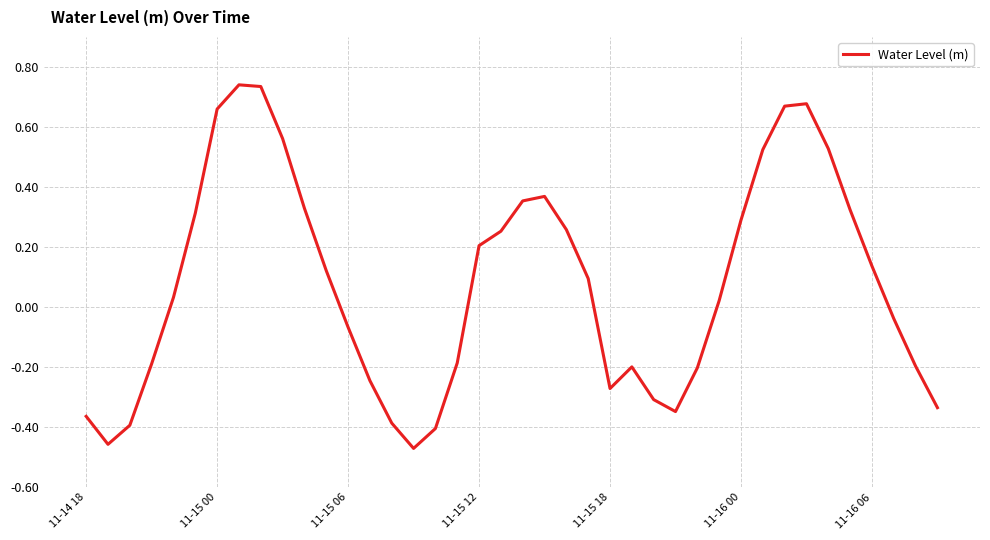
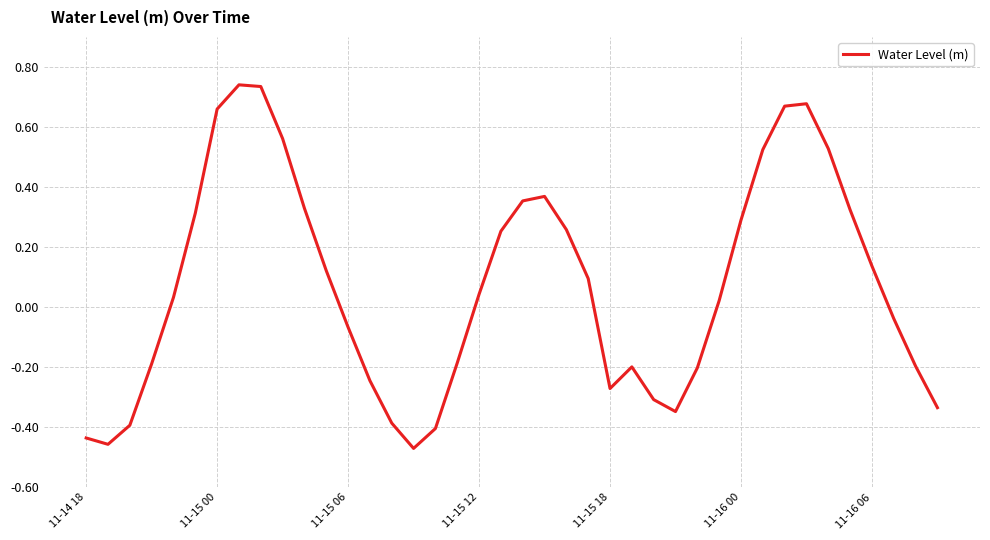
  {
-   "11-14 18": -0.36,
+   "11-14 18": -0.44,
    "11-15 00": 0.66,
    "11-15 06": -0.07,
-   "11-15 12": 0.21,
+   "11-15 12": 0.04,
    "11-15 18": -0.27,
    "11-16 00": 0.29,
    "11-16 06": 0.14
  }
